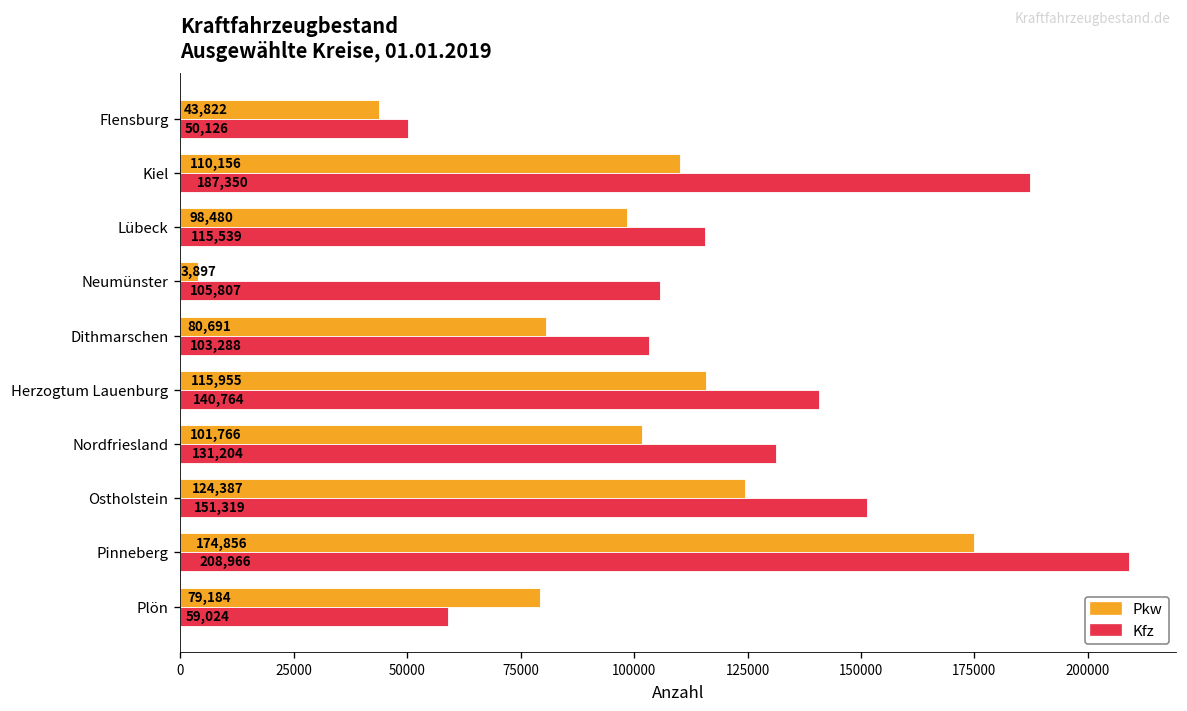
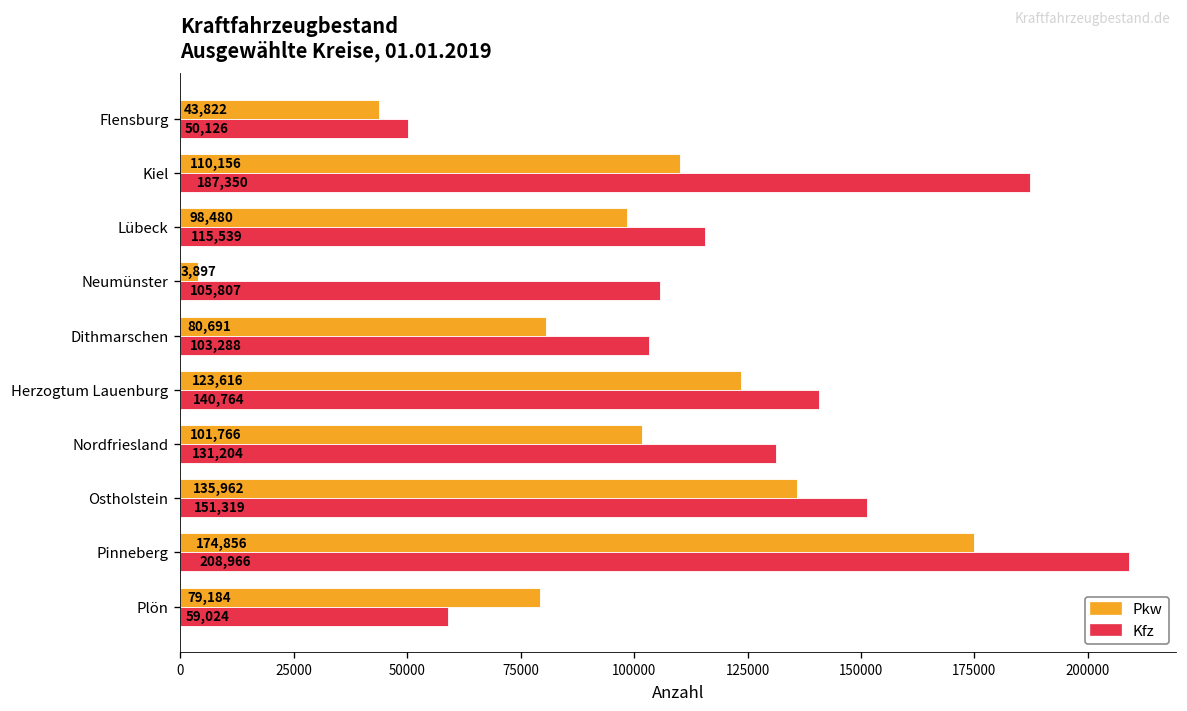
  {
    "Pkw": {
      "Flensburg": "43,822",
      "Kiel": "110,156",
      "Lübeck": "98,480",
      "Neumünster": "3,897",
      "Dithmarschen": "80,691",
-     "Herzogtum Lauenburg": "115,955",
+     "Herzogtum Lauenburg": "123,616",
      "Nordfriesland": "101,766",
-     "Ostholstein": "124,387",
+     "Ostholstein": "135,962",
      "Pinneberg": "174,856",
      "Plön": "79,184"
    },
    "Kfz": {
      "Flensburg": "50,126",
      "Kiel": "187,350",
      "Lübeck": "115,539",
      "Neumünster": "105,807",
      "Dithmarschen": "103,288",
      "Herzogtum Lauenburg": "140,764",
      "Nordfriesland": "131,204",
      "Ostholstein": "151,319",
      "Pinneberg": "208,966",
      "Plön": "59,024"
    }
  }
